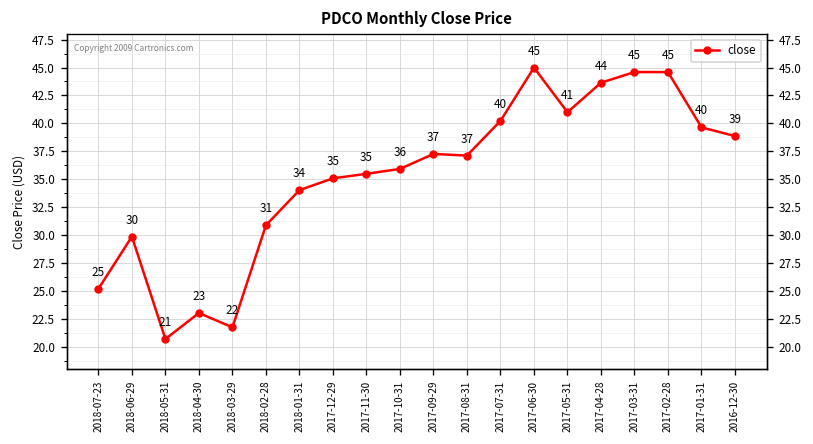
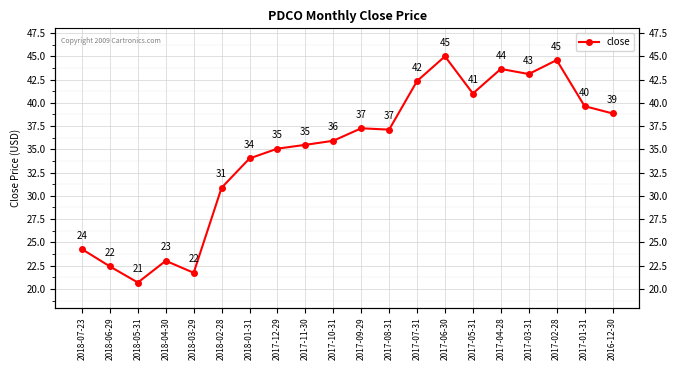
  {
-   "2018-07-23": 25,
-   "2018-06-29": 30,
+   "2018-07-23": 24,
+   "2018-06-29": 22,
    "2018-05-31": 21,
    "2018-04-30": 23,
    "2018-03-29": 22,
    "2018-02-28": 31,
    "2018-01-31": 34,
    "2017-12-29": 35,
    "2017-11-30": 35,
    "2017-10-31": 36,
    "2017-09-29": 37,
    "2017-08-31": 37,
-   "2017-07-31": 40,
+   "2017-07-31": 42,
    "2017-06-30": 45,
    "2017-05-31": 41,
    "2017-04-28": 44,
-   "2017-03-31": 45,
+   "2017-03-31": 43,
    "2017-02-28": 45,
    "2017-01-31": 40,
    "2016-12-30": 39
  }
